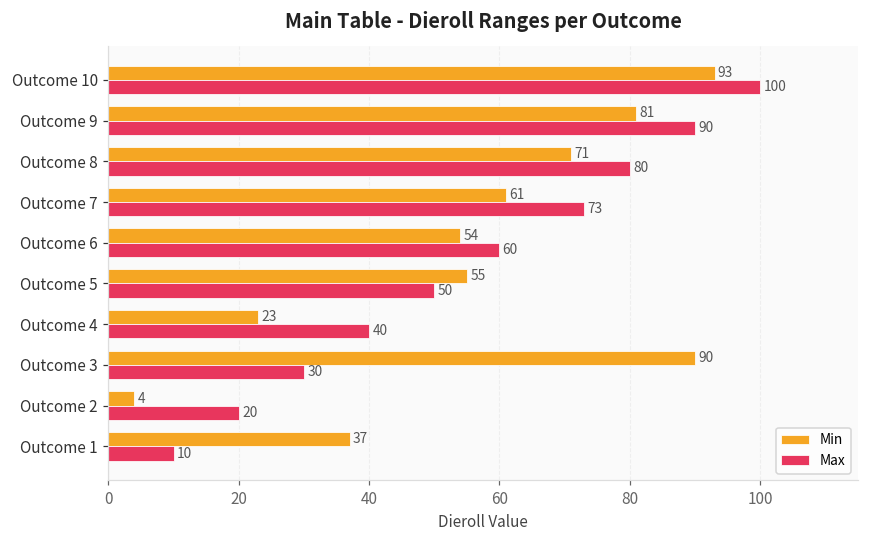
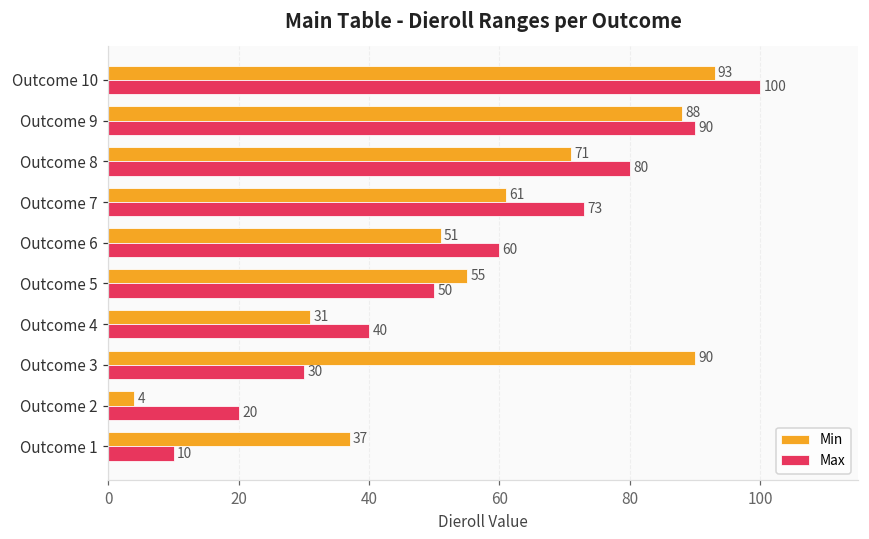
  {
    "Min": {
      "Outcome 10": 93,
-     "Outcome 9": 81,
+     "Outcome 9": 88,
      "Outcome 8": 71,
      "Outcome 7": 61,
-     "Outcome 6": 54,
+     "Outcome 6": 51,
      "Outcome 5": 55,
-     "Outcome 4": 23,
+     "Outcome 4": 31,
      "Outcome 3": 90,
      "Outcome 2": 4,
      "Outcome 1": 37
    },
    "Max": {
      "Outcome 10": 100,
      "Outcome 9": 90,
      "Outcome 8": 80,
      "Outcome 7": 73,
      "Outcome 6": 60,
      "Outcome 5": 50,
      "Outcome 4": 40,
      "Outcome 3": 30,
      "Outcome 2": 20,
      "Outcome 1": 10
    }
  }
